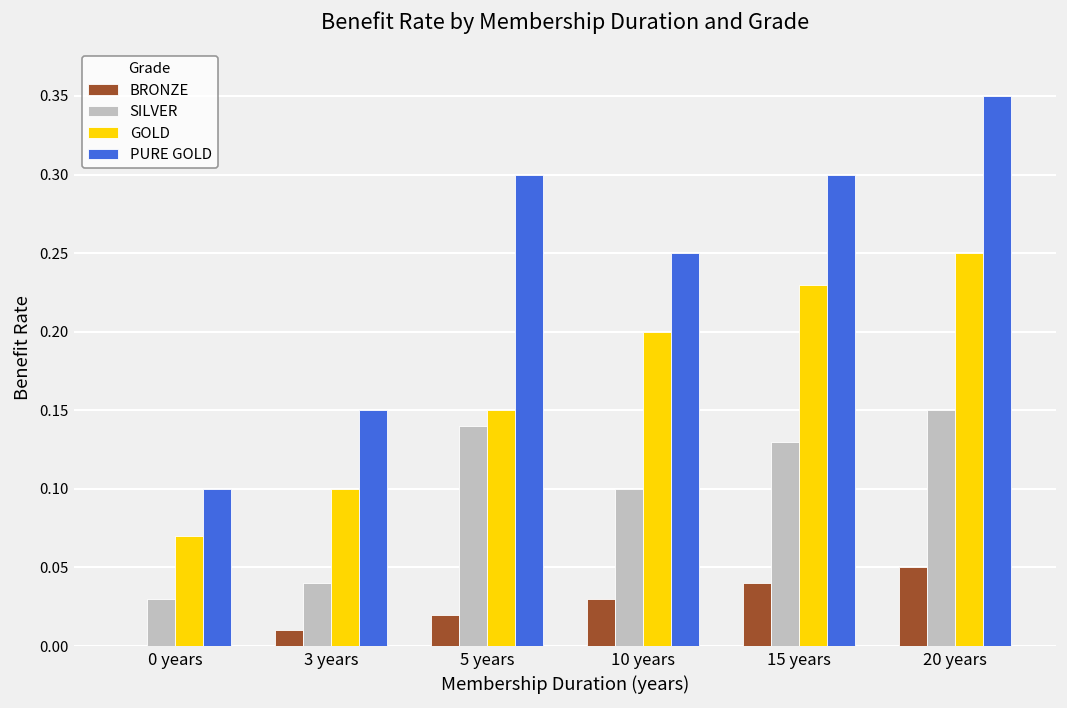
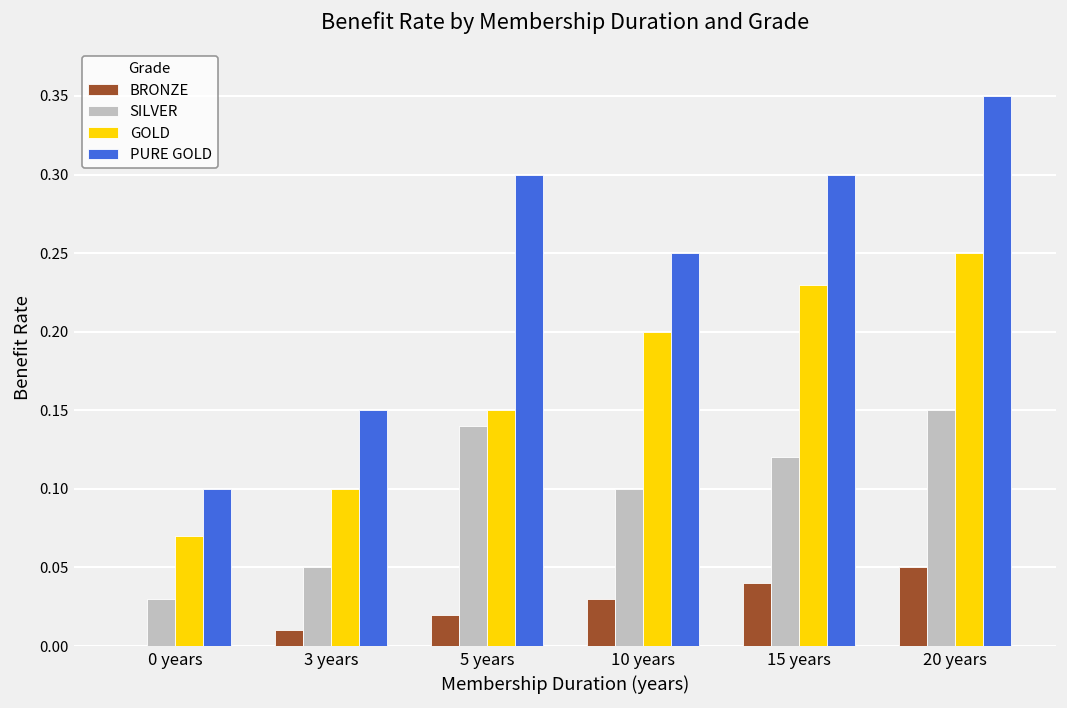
  {
    "BRONZE": {
      "0 years": 0.00,
      "3 years": 0.01,
      "5 years": 0.02,
      "10 years": 0.03,
      "15 years": 0.04,
      "20 years": 0.05
    },
    "SILVER": {
      "0 years": 0.03,
-     "3 years": 0.04,
+     "3 years": 0.05,
      "5 years": 0.14,
      "10 years": 0.10,
-     "15 years": 0.13,
+     "15 years": 0.12,
      "20 years": 0.15
    },
    "GOLD": {
      "0 years": 0.07,
      "3 years": 0.10,
      "5 years": 0.15,
      "10 years": 0.20,
      "15 years": 0.23,
      "20 years": 0.25
    },
    "PURE GOLD": {
      "0 years": 0.10,
      "3 years": 0.15,
      "5 years": 0.30,
      "10 years": 0.25,
      "15 years": 0.30,
      "20 years": 0.35
    }
  }
